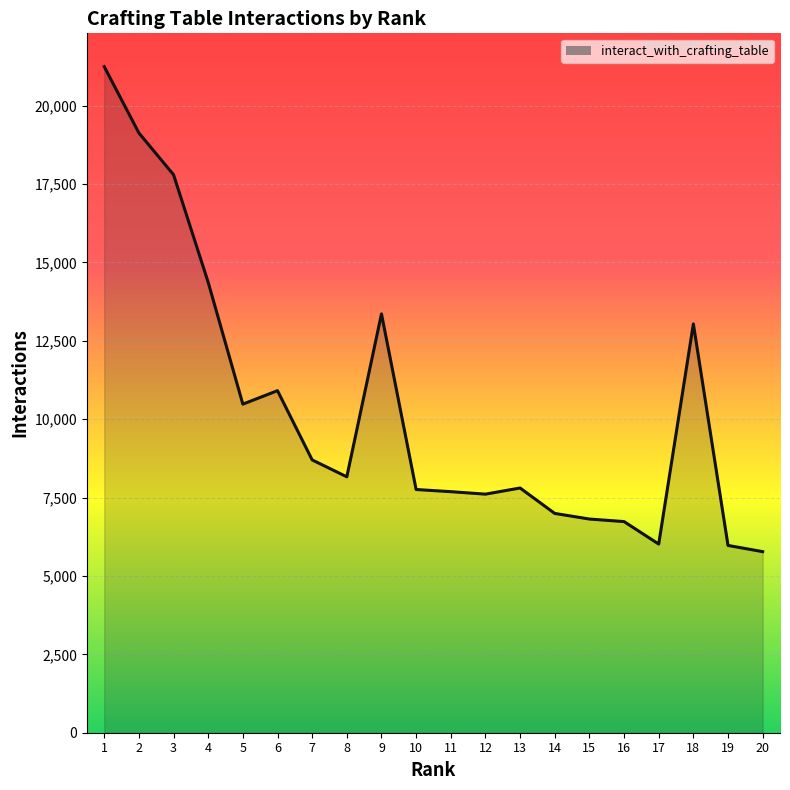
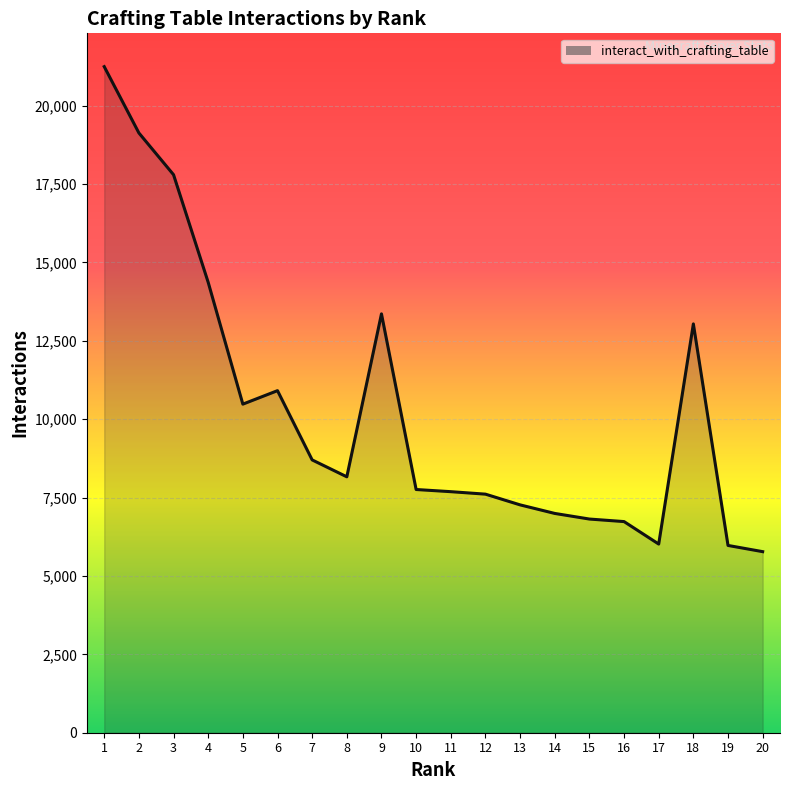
  {
    "1": "21,200",
    "2": "19,100",
    "3": "17,800",
    "4": "14,400",
    "5": "10,500",
    "6": "10,900",
    "7": "8,700",
    "8": "8,200",
    "9": "13,400",
    "10": "7,800",
    "11": "7,700",
    "12": "7,600",
-   "13": "7,800",
+   "13": "7,300",
    "14": "7,000",
    "15": "6,800",
    "16": "6,700",
    "17": "6,000",
    "18": "13,000",
    "19": "6,000",
    "20": "5,800"
  }
